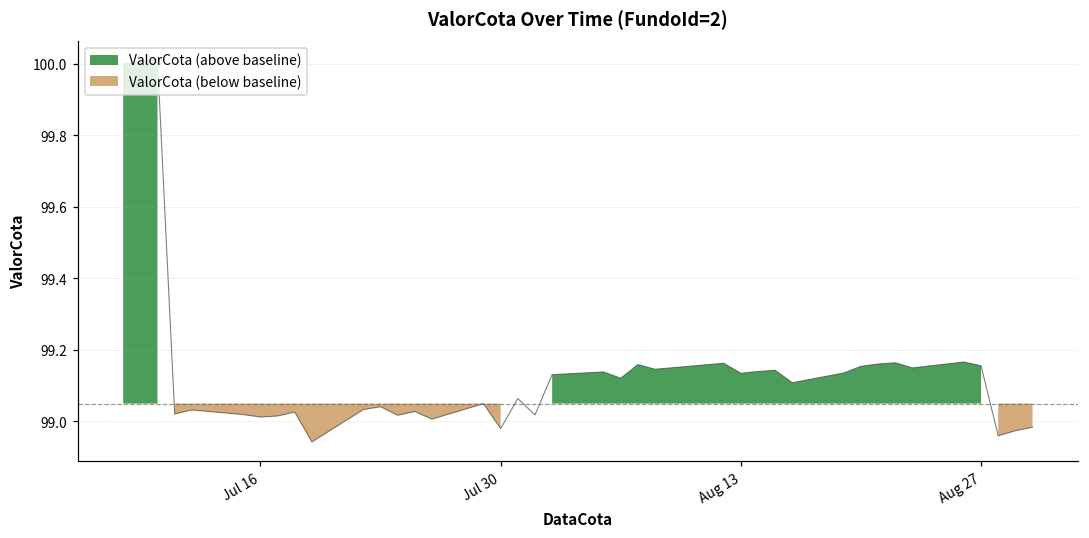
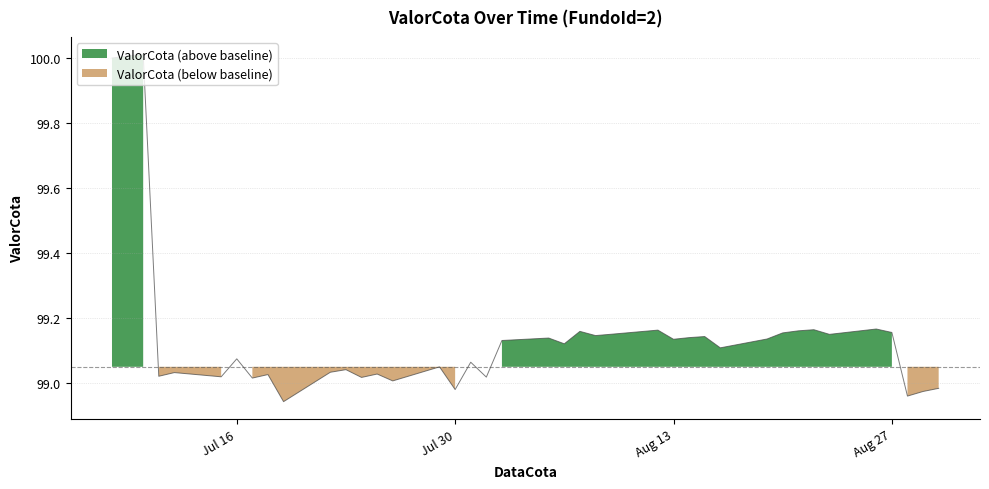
  {
-   "Jul 16": 99.01,
+   "Jul 16": 99.07,
    "Jul 30": 98.98,
    "Aug 13": 99.13,
    "Aug 27": 99.16
  }
